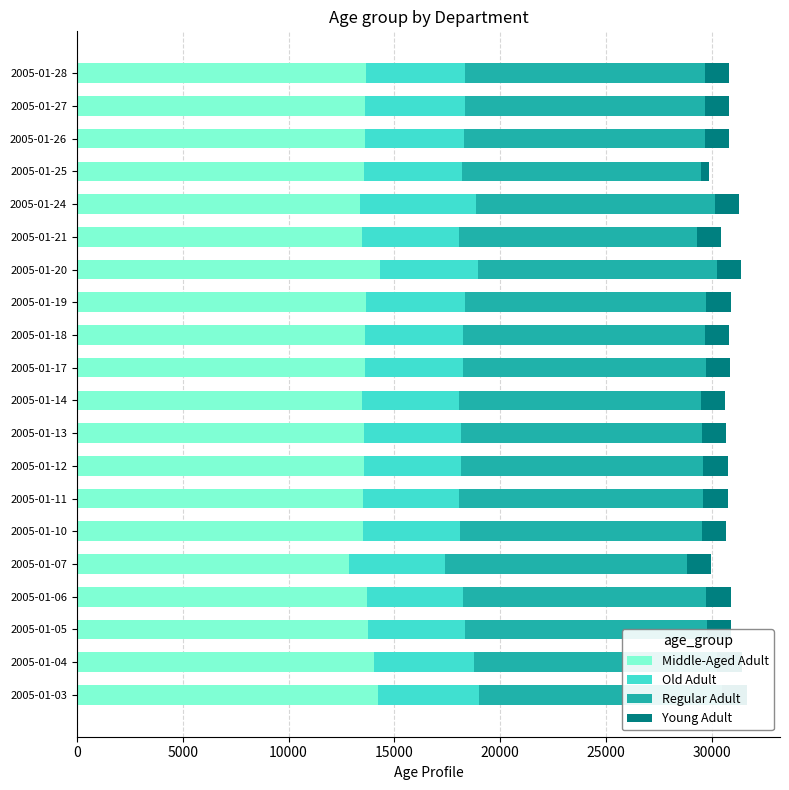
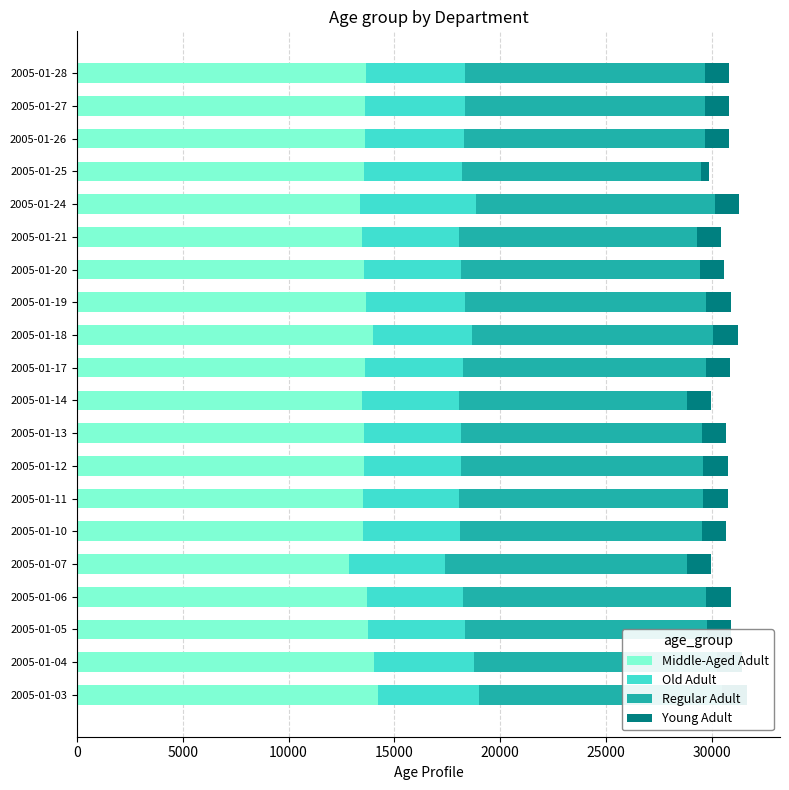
  {
    "Middle-Aged Adult": {
      "2005-01-28": 13700,
      "2005-01-27": 13600,
      "2005-01-26": 13600,
      "2005-01-25": 13600,
      "2005-01-24": 13400,
      "2005-01-21": 13500,
-     "2005-01-20": 14300,
+     "2005-01-20": 13500,
      "2005-01-19": 13700,
-     "2005-01-18": 13600,
+     "2005-01-18": 14000,
      "2005-01-17": 13600,
      "2005-01-14": 13500,
      "2005-01-13": 13600,
      "2005-01-12": 13600,
      "2005-01-11": 13500,
      "2005-01-10": 13500,
      "2005-01-07": 12900,
      "2005-01-06": 13700,
      "2005-01-05": 13800,
      "2005-01-04": 14000,
      "2005-01-03": 14200
    },
    "Old Adult": {
      "2005-01-28": 4700,
      "2005-01-27": 4700,
      "2005-01-26": 4700,
      "2005-01-25": 4600,
      "2005-01-24": 5500,
      "2005-01-21": 4600,
      "2005-01-20": 4600,
      "2005-01-19": 4700,
      "2005-01-18": 4600,
      "2005-01-17": 4600,
      "2005-01-14": 4500,
      "2005-01-13": 4600,
      "2005-01-12": 4600,
      "2005-01-11": 4500,
      "2005-01-10": 4500,
      "2005-01-07": 4500,
      "2005-01-06": 4500,
      "2005-01-05": 4600,
      "2005-01-04": 4700,
      "2005-01-03": 4800
    },
    "Regular Adult": {
      "2005-01-28": 11300,
      "2005-01-27": 11300,
      "2005-01-26": 11400,
      "2005-01-25": 11300,
      "2005-01-24": 11300,
      "2005-01-21": 11200,
      "2005-01-20": 11300,
      "2005-01-19": 11400,
      "2005-01-18": 11400,
      "2005-01-17": 11500,
-     "2005-01-14": 11400,
+     "2005-01-14": 10800,
      "2005-01-13": 11400,
      "2005-01-12": 11500,
      "2005-01-11": 11500,
      "2005-01-10": 11400,
      "2005-01-07": 11400,
      "2005-01-06": 11500,
      "2005-01-05": 11400
    },
    "Young Adult": {
      "2005-01-28": 1100,
      "2005-01-27": 1100,
      "2005-01-26": 1100,
      "2005-01-25": 400,
      "2005-01-24": 1100,
      "2005-01-21": 1100,
      "2005-01-20": 1100,
      "2005-01-19": 1100,
      "2005-01-18": 1100,
      "2005-01-17": 1200,
      "2005-01-14": 1100,
      "2005-01-13": 1100,
      "2005-01-12": 1100,
      "2005-01-11": 1200,
      "2005-01-10": 1100,
      "2005-01-07": 1100,
      "2005-01-06": 1100,
      "2005-01-05": 1100
    }
  }
